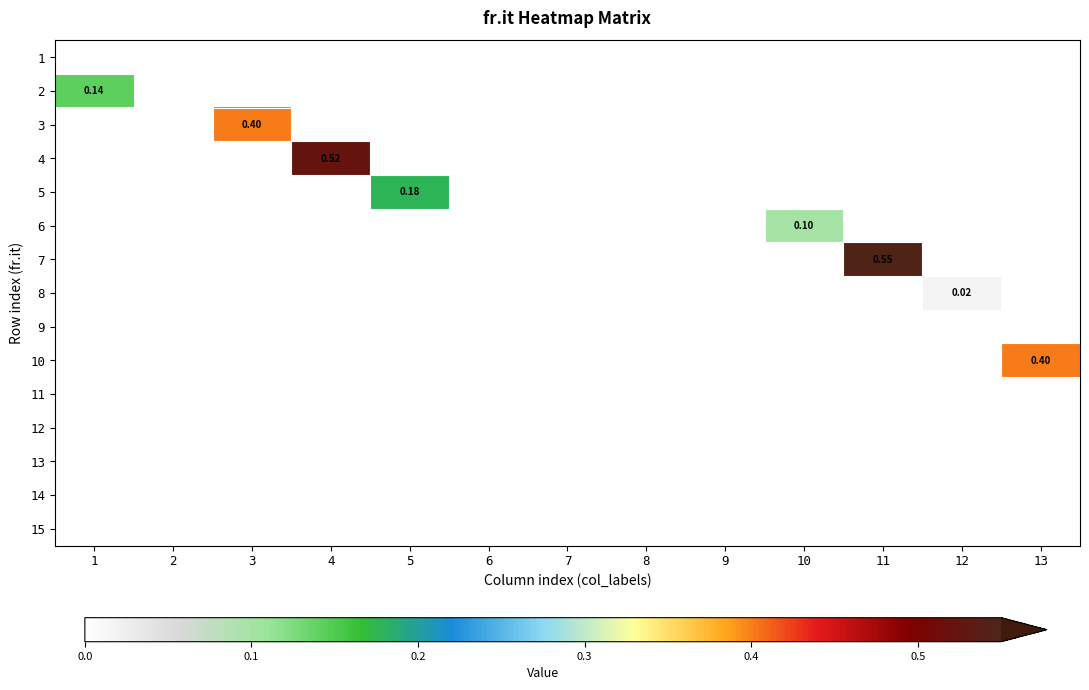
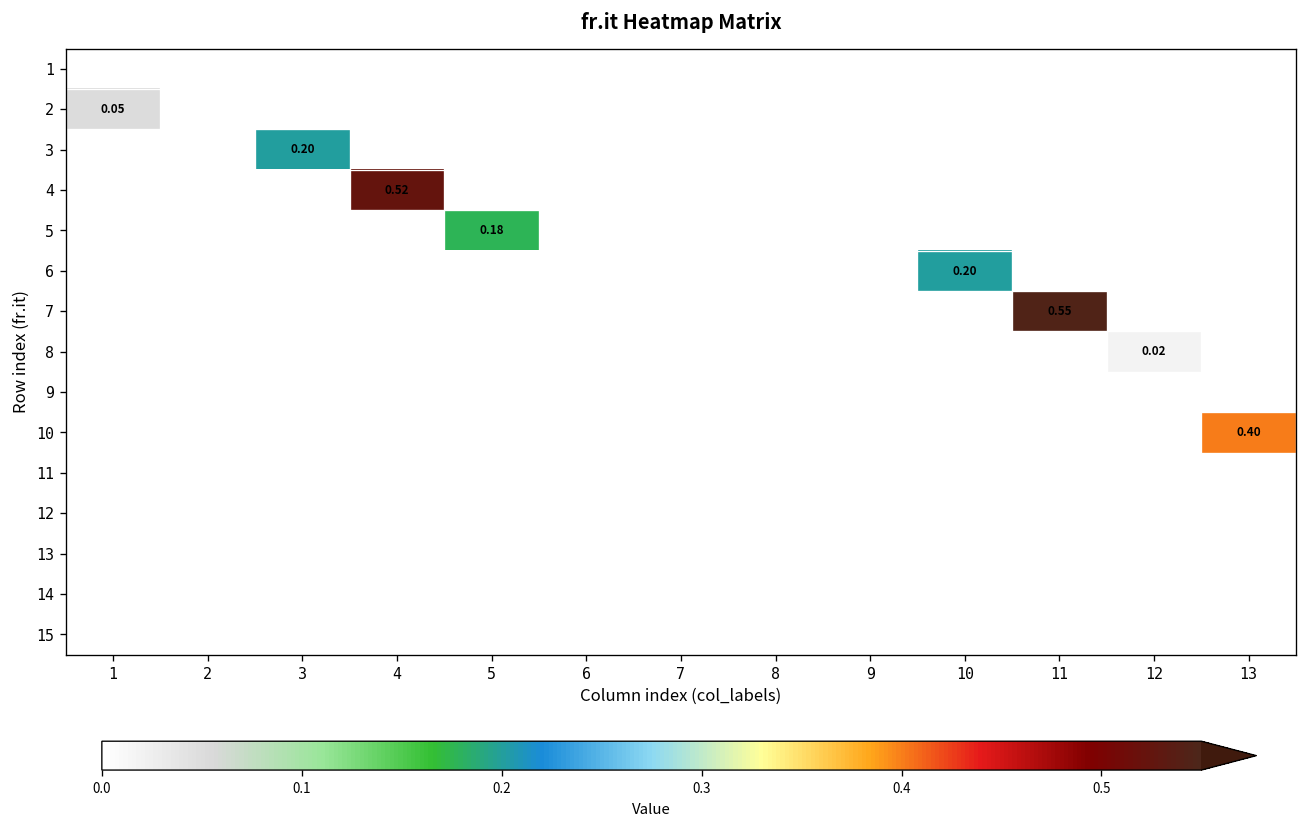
  {
    "2": {
-     "1": 0.14
+     "1": 0.05
    },
    "3": {
-     "3": 0.40
+     "3": 0.20
    },
    "4": {
      "4": 0.52
    },
    "5": {
      "5": 0.18
    },
    "6": {
-     "10": 0.10
+     "10": 0.20
    },
    "7": {
      "11": 0.55
    },
    "8": {
      "12": 0.02
    },
    "10": {
      "13": 0.40
    }
  }
